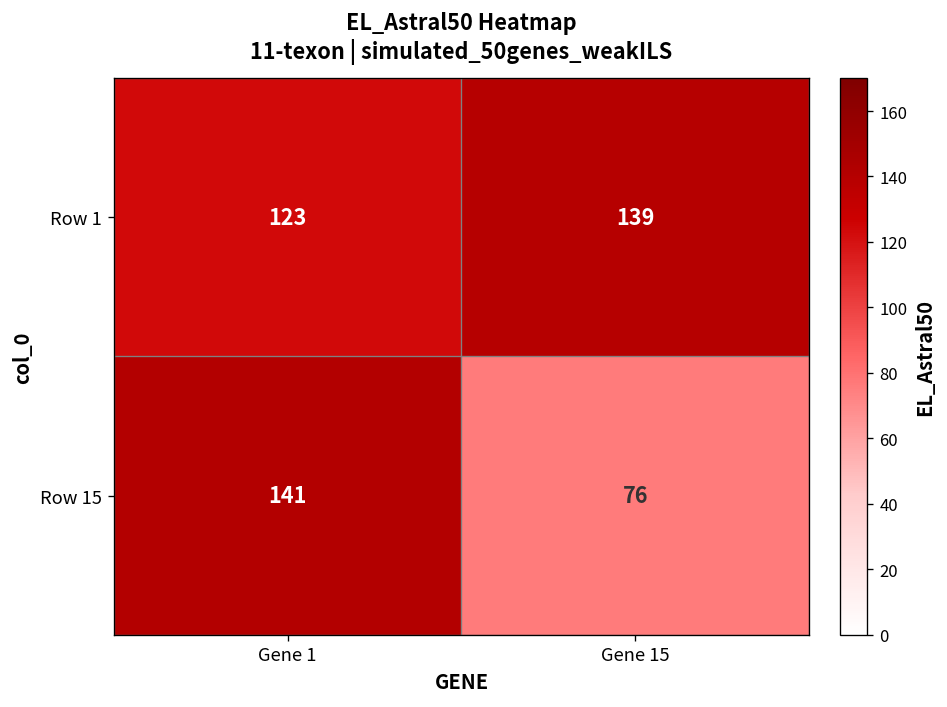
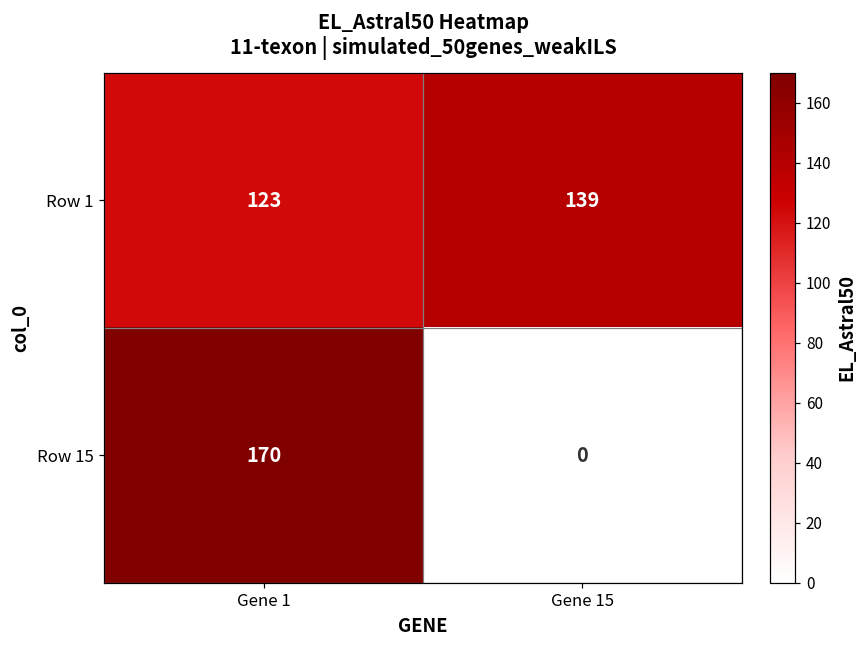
  {
    "Row 1": {
      "Gene 1": 123,
      "Gene 15": 139
    },
    "Row 15": {
-     "Gene 1": 141,
-     "Gene 15": 76
+     "Gene 1": 170,
+     "Gene 15": 0
    }
  }
